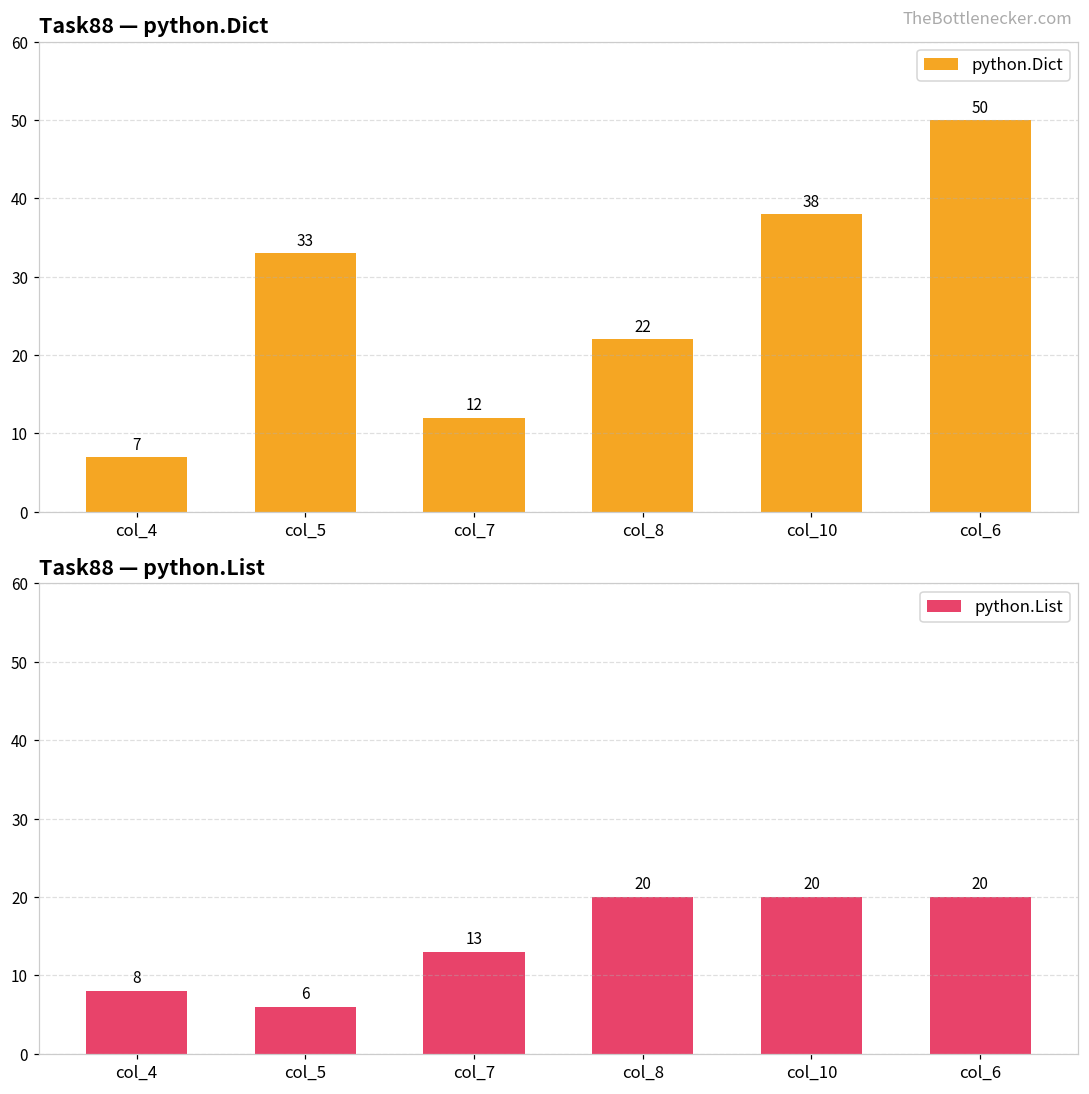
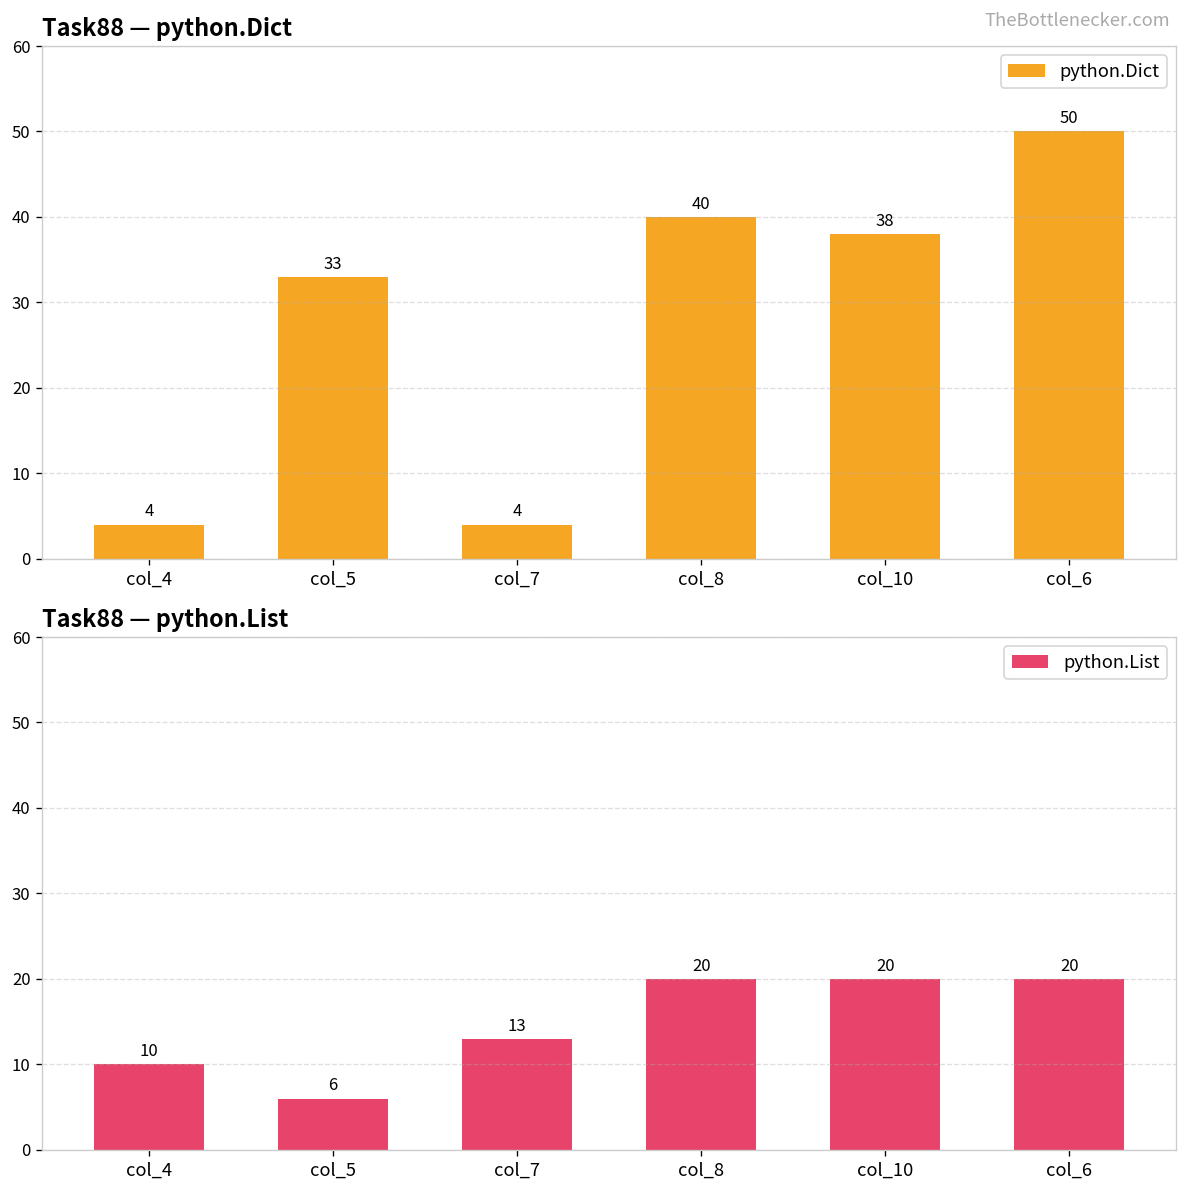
  {
    "Task88 — python.Dict": {
-     "col_4": 7,
+     "col_4": 4,
      "col_5": 33,
-     "col_7": 12,
-     "col_8": 22,
+     "col_7": 4,
+     "col_8": 40,
      "col_10": 38,
      "col_6": 50
    },
    "Task88 — python.List": {
-     "col_4": 8,
+     "col_4": 10,
      "col_5": 6,
      "col_7": 13,
      "col_8": 20,
      "col_10": 20,
      "col_6": 20
    }
  }
